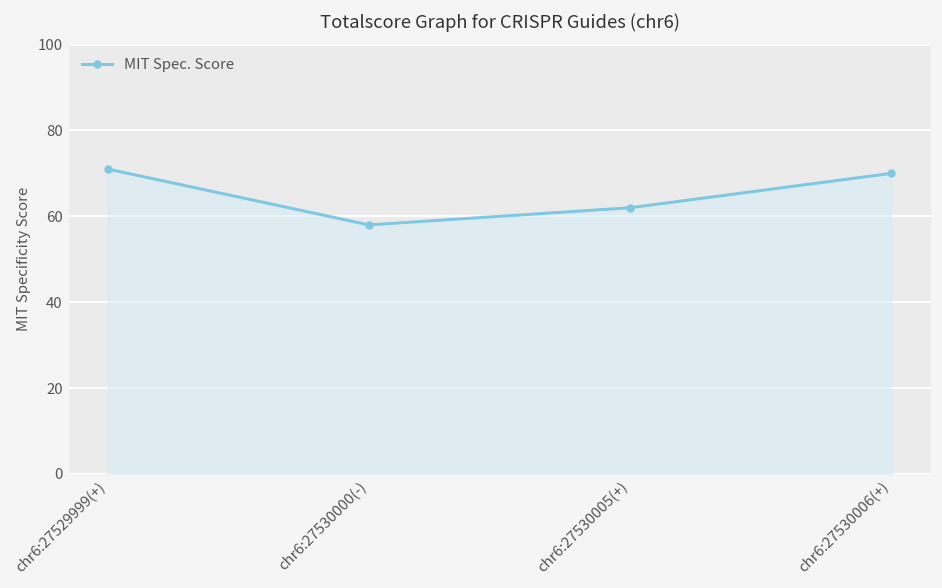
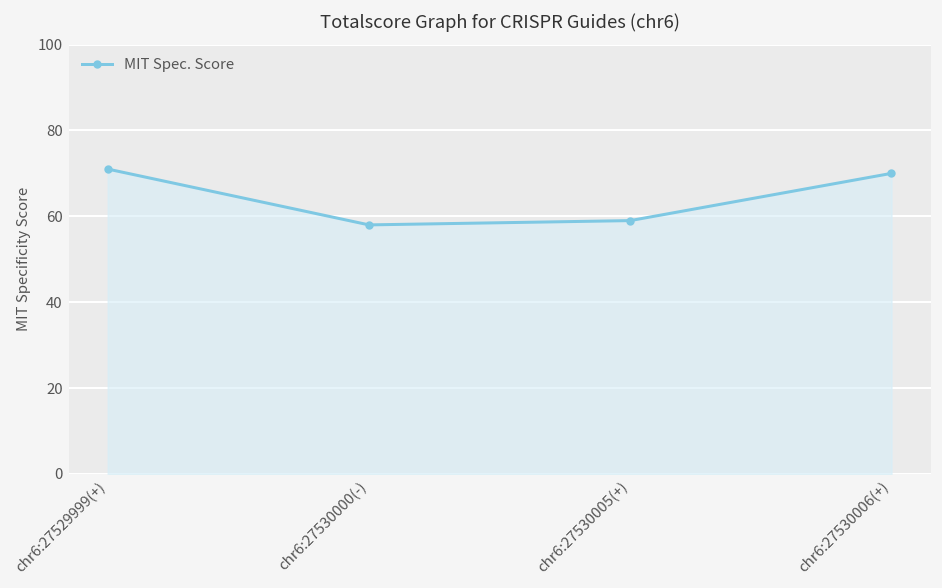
  {
    "chr6:27529999(+)": 71,
    "chr6:27530000(-)": 58,
-   "chr6:27530005(+)": 62,
+   "chr6:27530005(+)": 59,
    "chr6:27530006(+)": 70
  }
